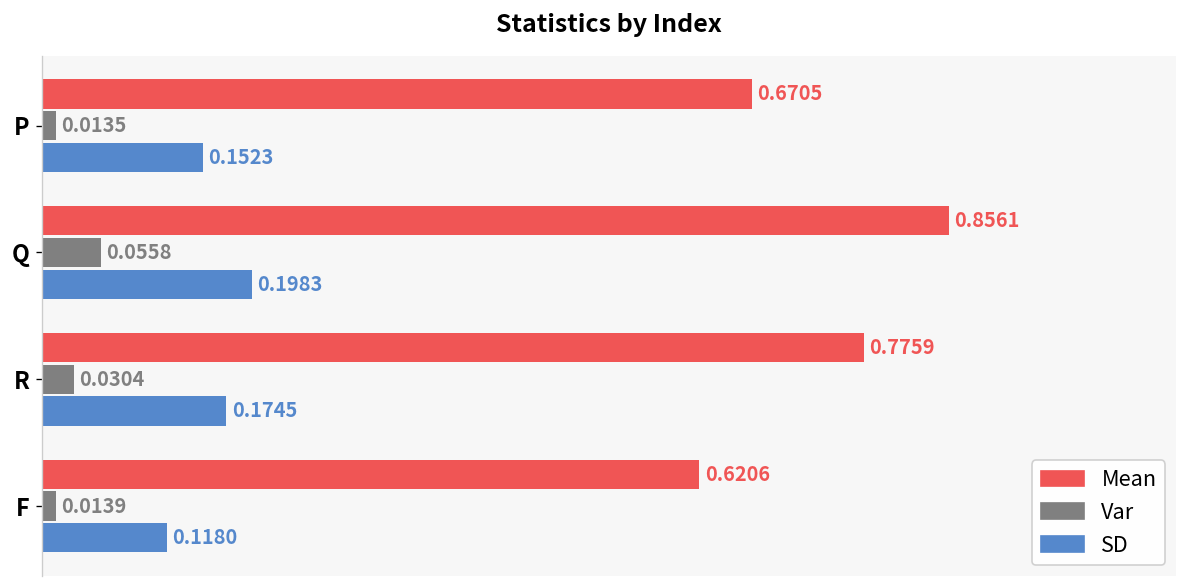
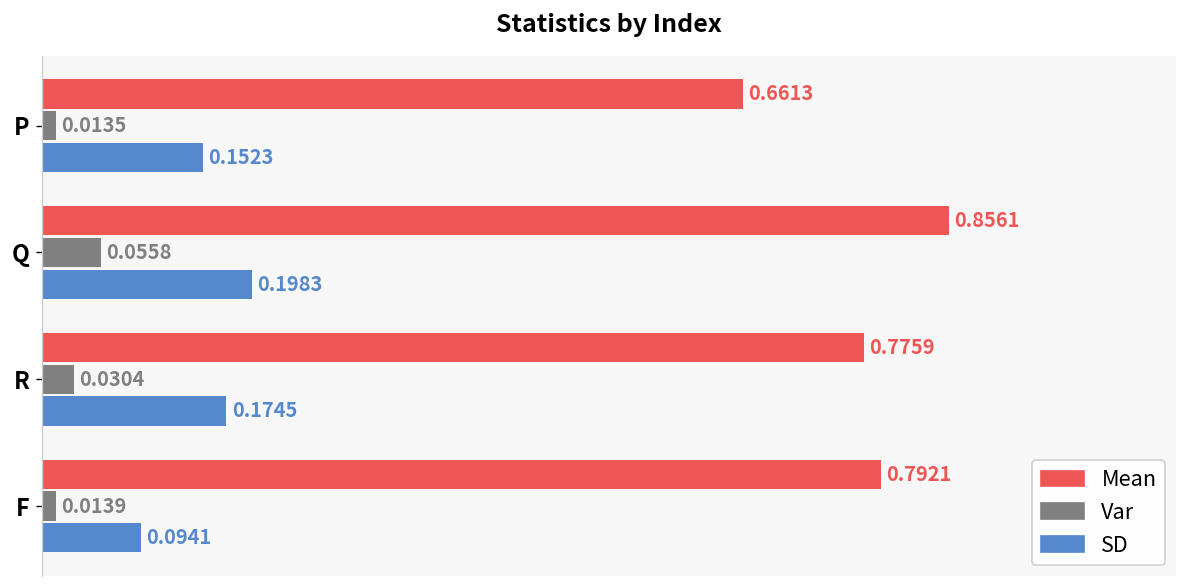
  {
    "Mean": {
-     "P": 0.6705,
+     "P": 0.6613,
      "Q": 0.8561,
      "R": 0.7759,
-     "F": 0.6206
+     "F": 0.7921
    },
    "Var": {
      "P": 0.0135,
      "Q": 0.0558,
      "R": 0.0304,
      "F": 0.0139
    },
    "SD": {
      "P": 0.1523,
      "Q": 0.1983,
      "R": 0.1745,
-     "F": 0.1180
+     "F": 0.0941
    }
  }
